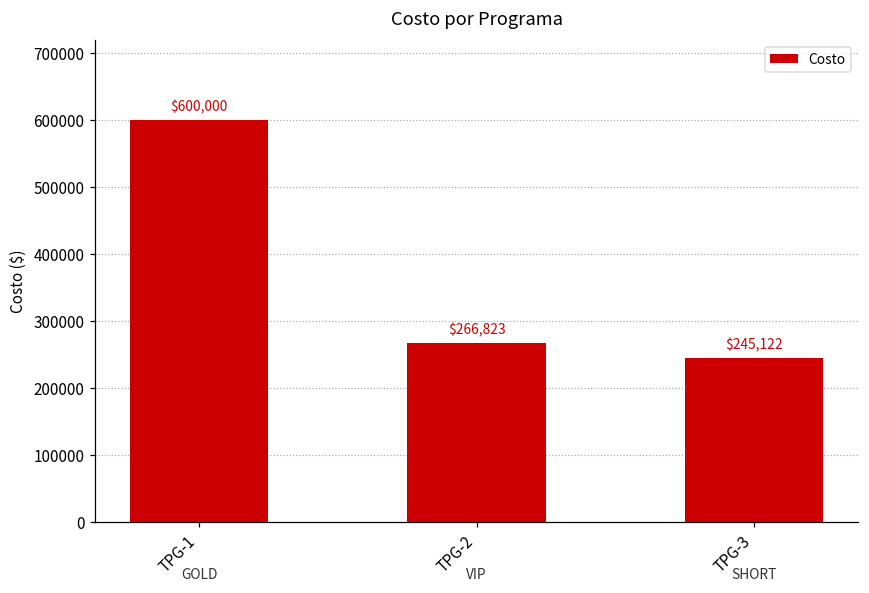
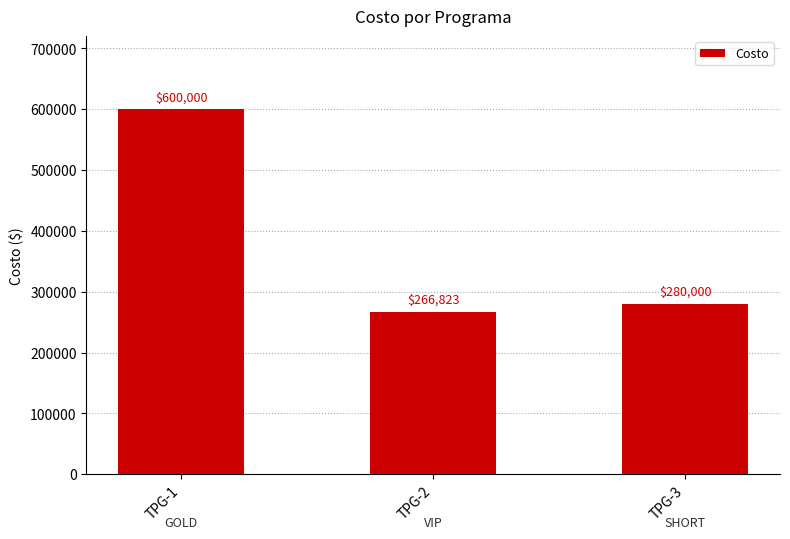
  {
    "TPG-1": "$600,000",
    "TPG-2": "$266,823",
-   "TPG-3": "$245,122"
+   "TPG-3": "$280,000"
  }
